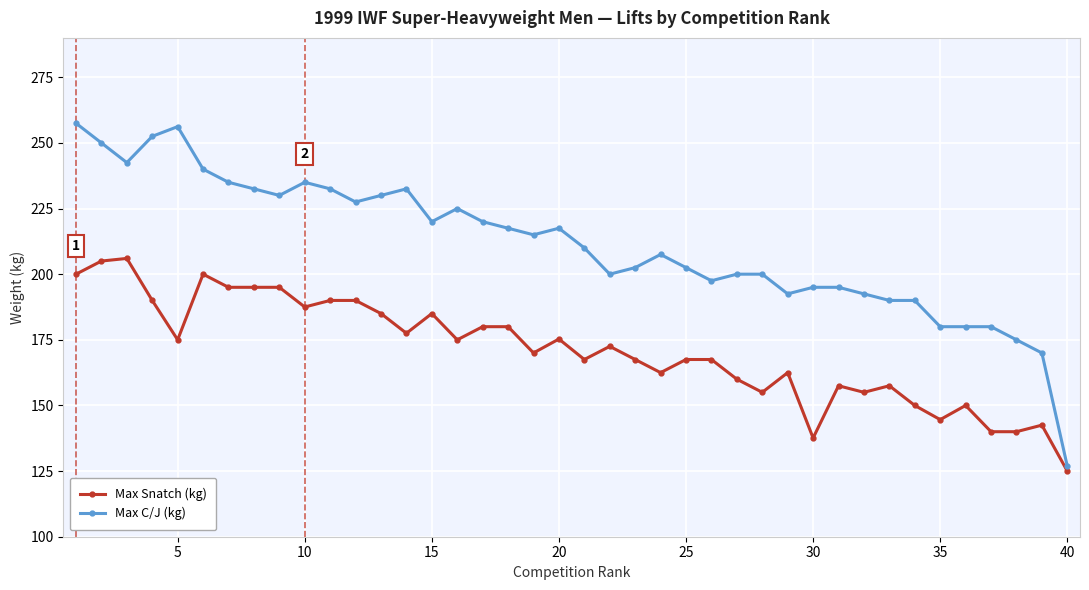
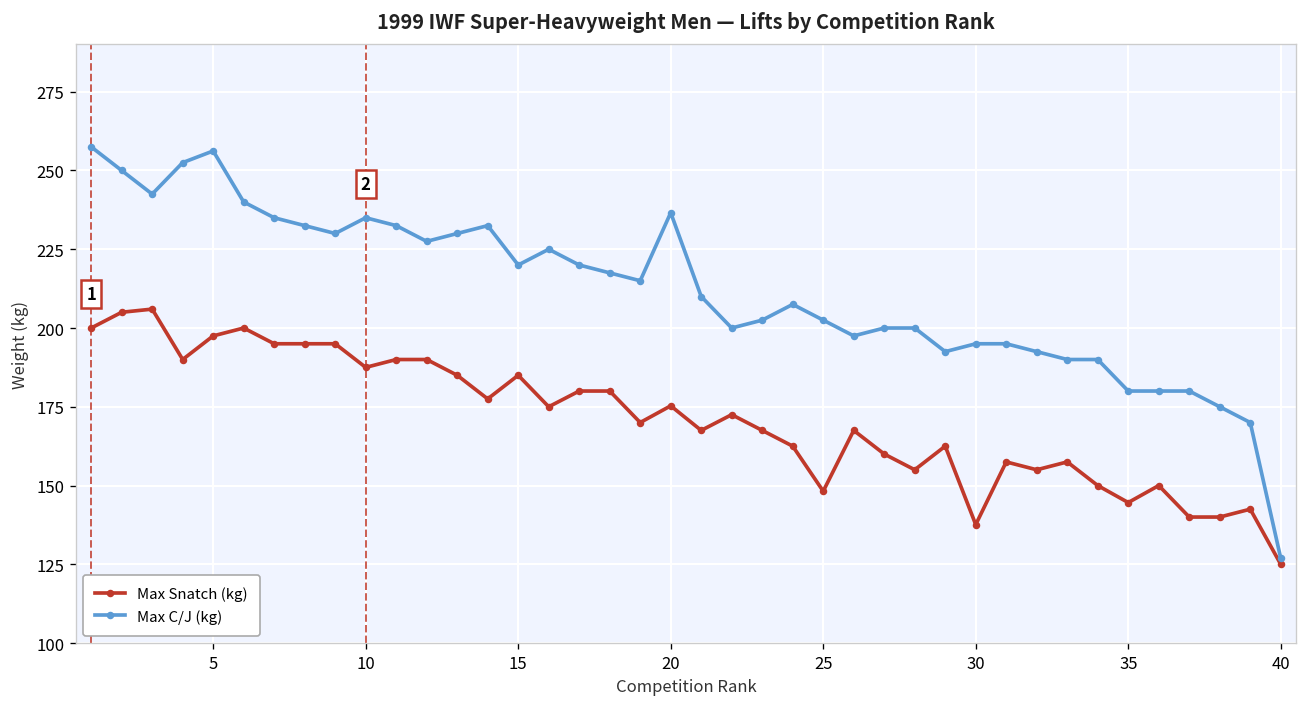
  {
    "Max Snatch (kg)": {
-     "5": 175,
+     "5": 198,
      "10": 188,
      "15": 185,
      "20": 175,
-     "25": 168,
+     "25": 148,
      "30": 138,
      "35": 145,
      "40": 125
    },
    "Max C/J (kg)": {
      "5": 256,
      "15": 220,
-     "20": 218,
+     "20": 237,
      "25": 203,
      "30": 195,
      "35": 180,
      "40": 127
    }
  }
